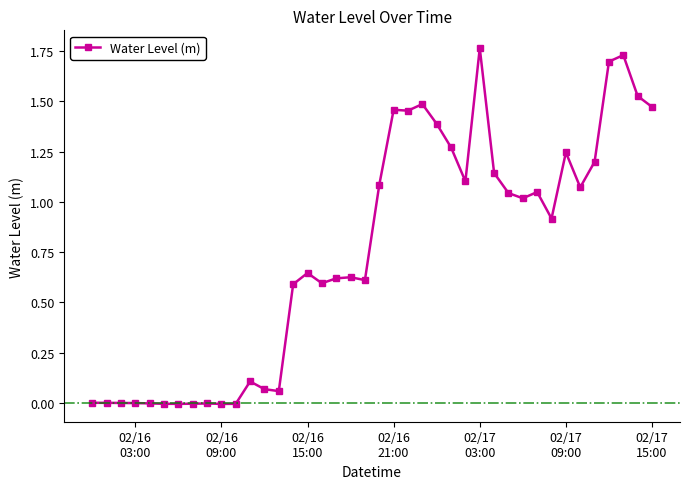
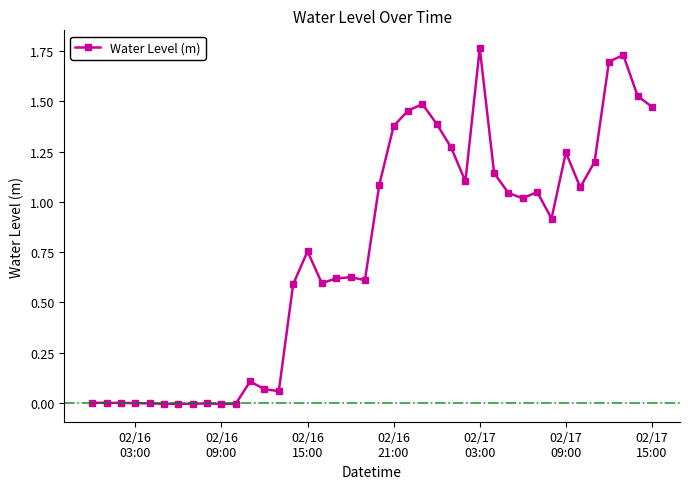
  {
    "02/16 03:00": 0.00,
    "02/16 09:00": -0.01,
-   "02/16 15:00": 0.65,
-   "02/16 21:00": 1.46,
+   "02/16 15:00": 0.75,
+   "02/16 21:00": 1.38,
    "02/17 03:00": 1.77,
    "02/17 09:00": 1.25,
    "02/17 15:00": 1.47
  }
